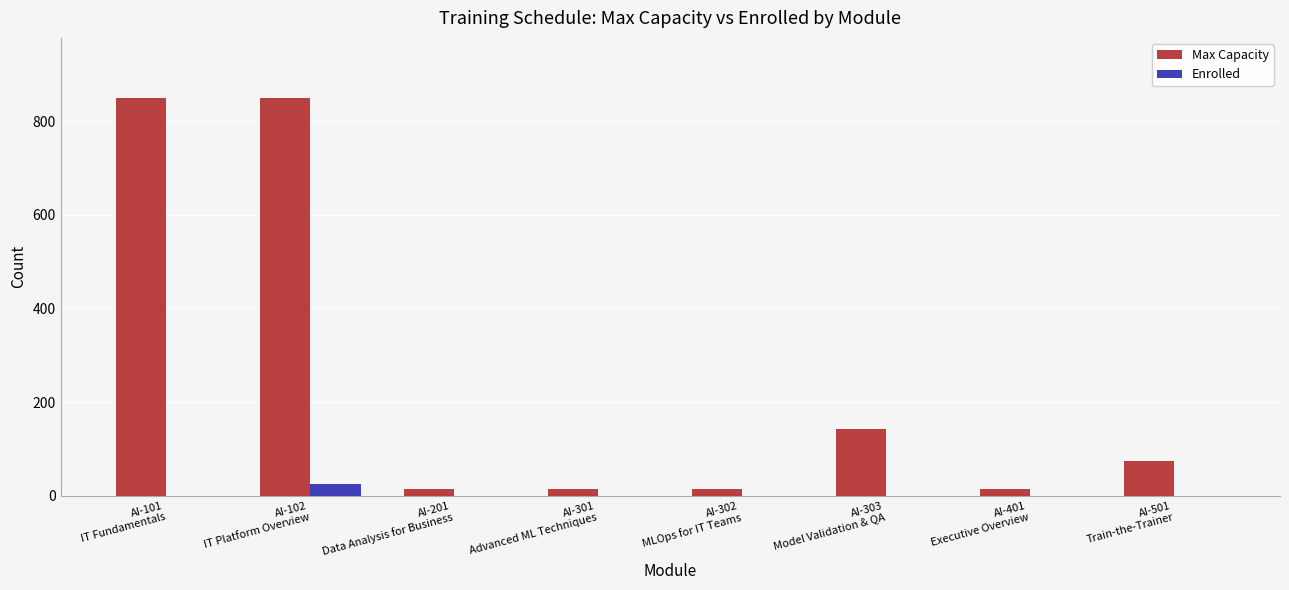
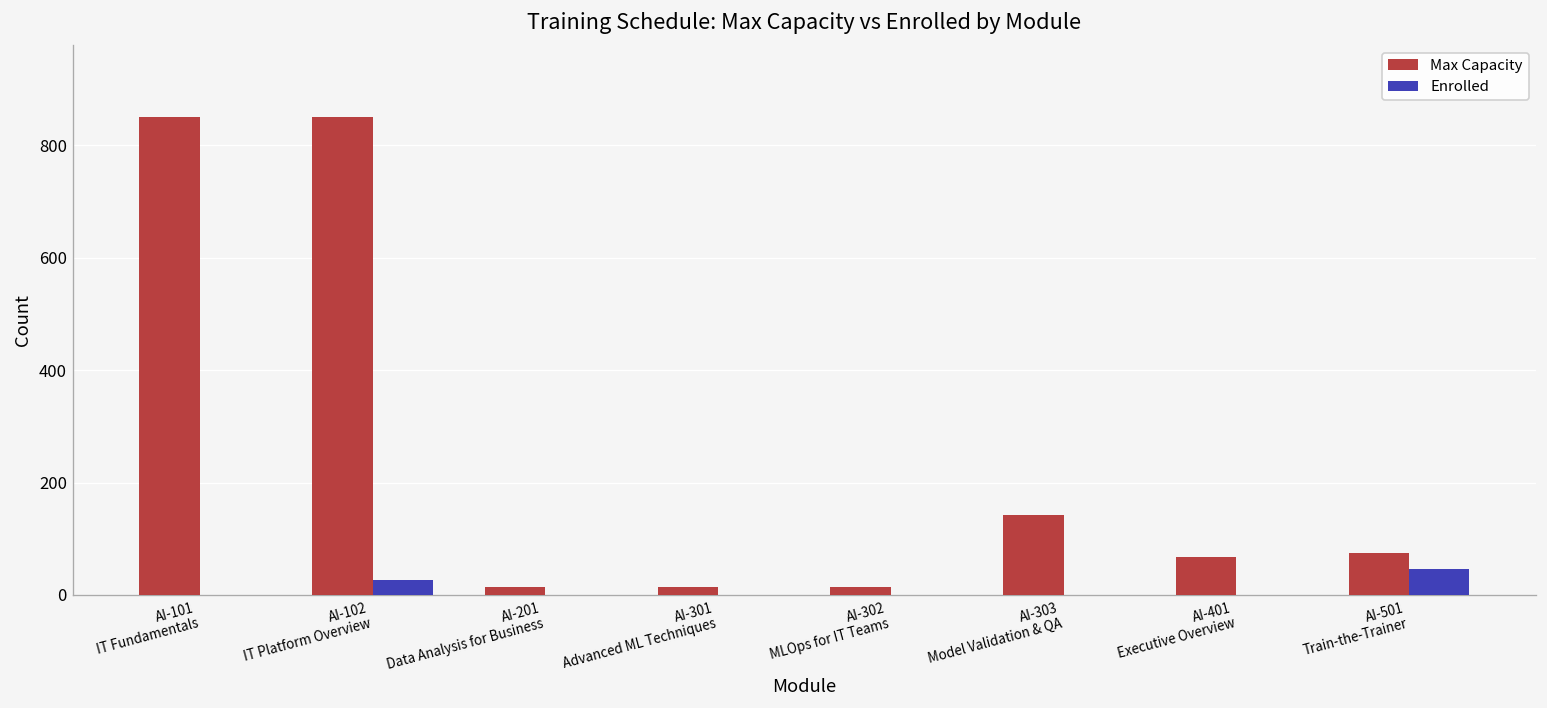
  {
    "Max Capacity": {
      "AI-101 IT Fundamentals": 850,
      "AI-102 IT Platform Overview": 850,
      "AI-201 Data Analysis for Business": 20,
      "AI-301 Advanced ML Techniques": 20,
      "AI-302 MLOps for IT Teams": 20,
      "AI-303 Model Validation & QA": 140,
-     "AI-401 Executive Overview": 20,
+     "AI-401 Executive Overview": 70,
      "AI-501 Train-the-Trainer": 80
    },
    "Enrolled": {
      "AI-101 IT Fundamentals": 0,
      "AI-102 IT Platform Overview": 30,
      "AI-201 Data Analysis for Business": 0,
      "AI-301 Advanced ML Techniques": 0,
      "AI-302 MLOps for IT Teams": 0,
      "AI-303 Model Validation & QA": 0,
      "AI-401 Executive Overview": 0,
-     "AI-501 Train-the-Trainer": 0
+     "AI-501 Train-the-Trainer": 50
    }
  }
